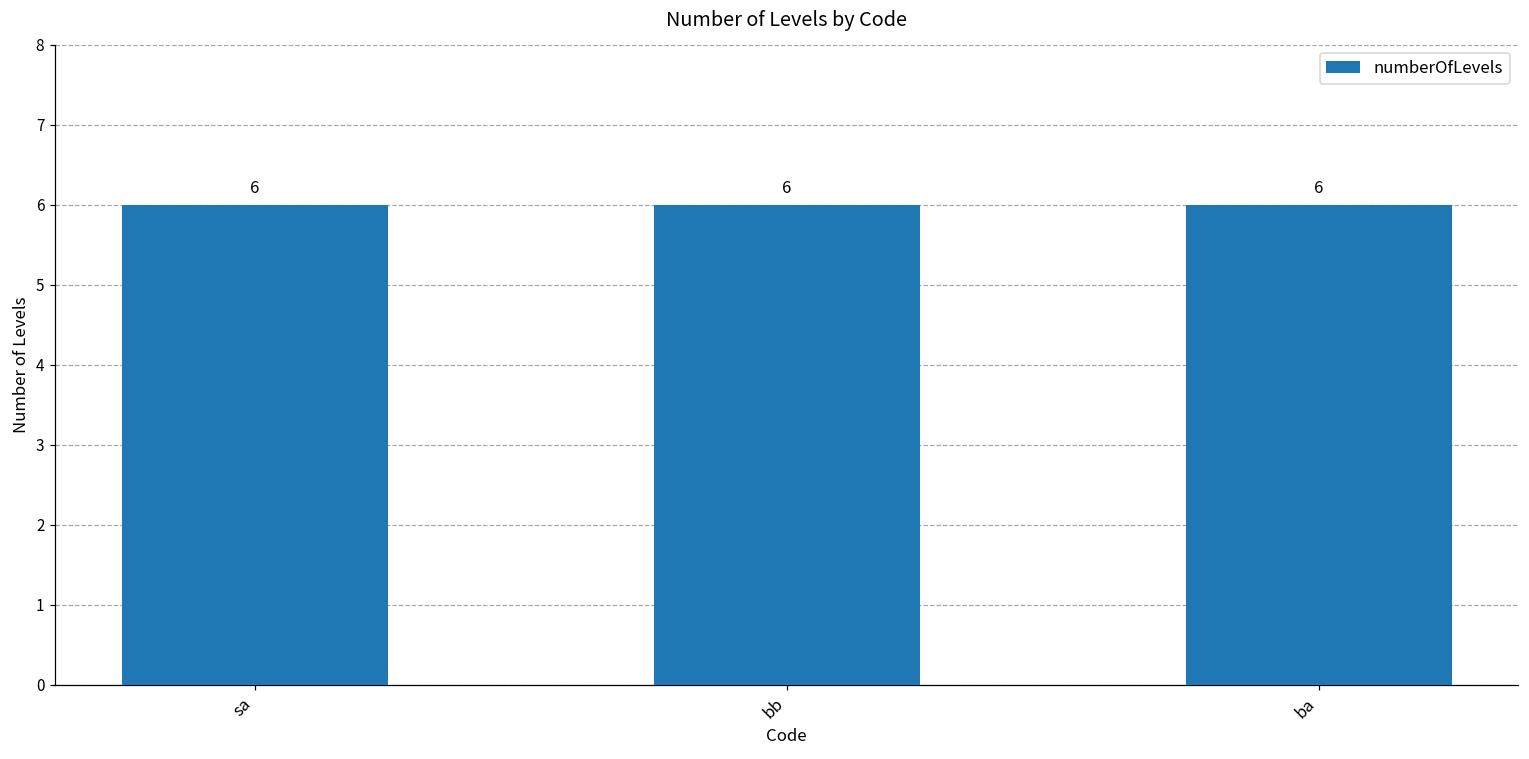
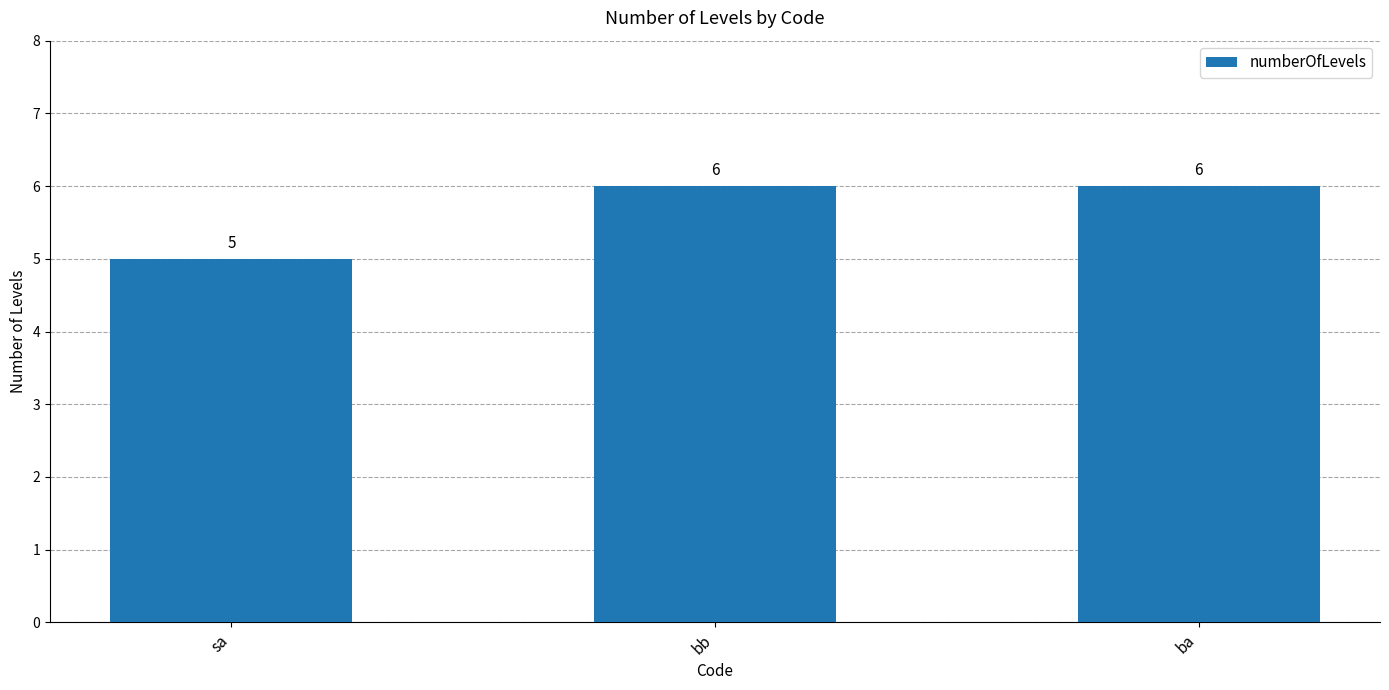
  {
-   "sa": 6,
+   "sa": 5,
    "bb": 6,
    "ba": 6
  }
